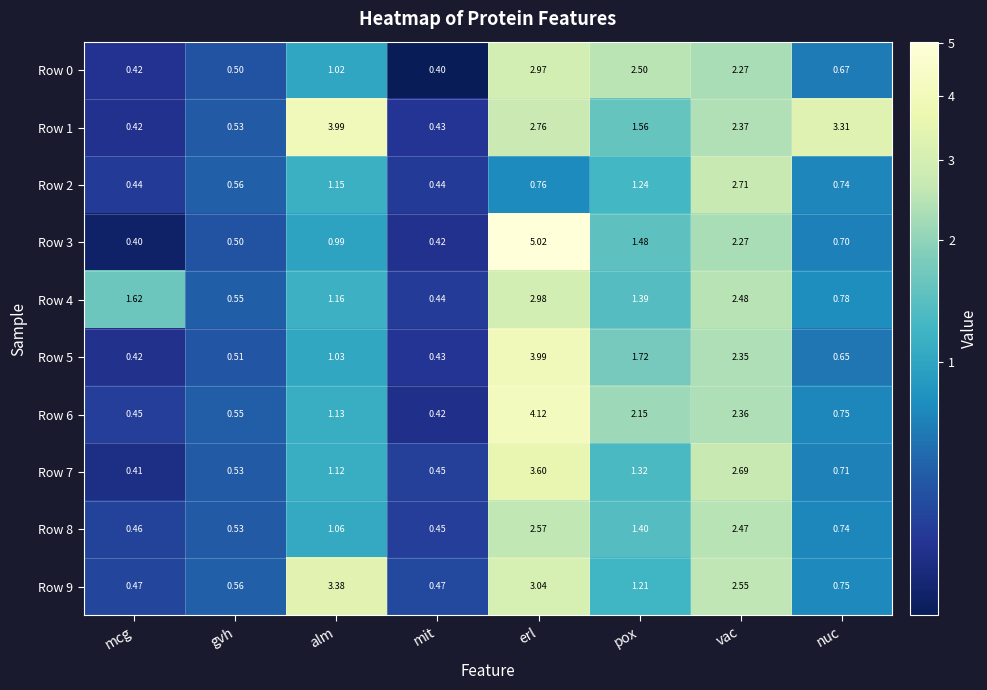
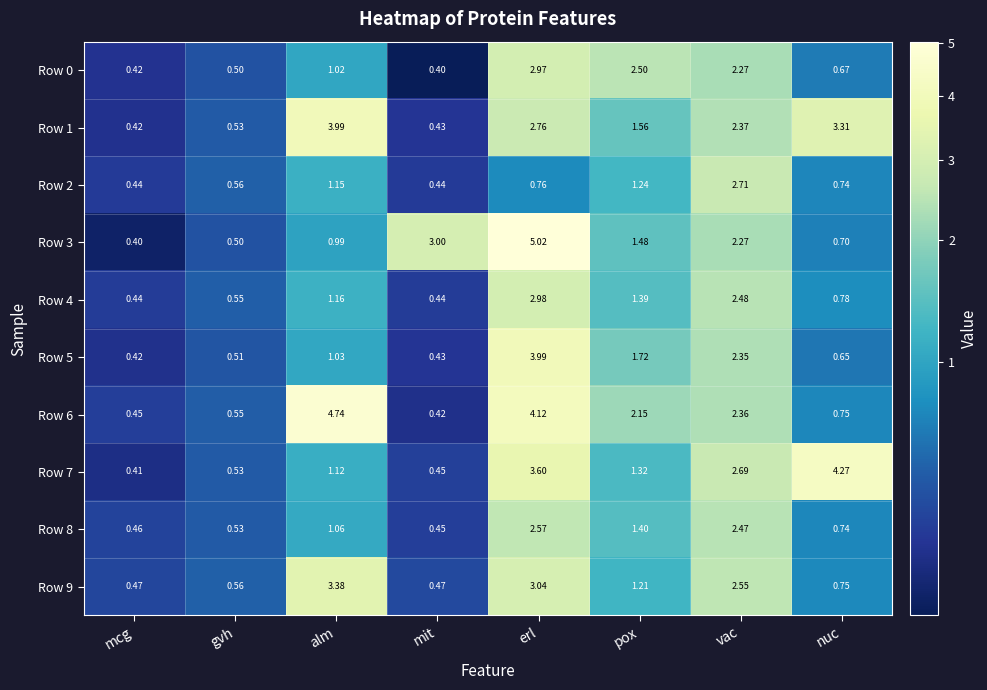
  {
    "Row 0": {
      "mcg": 0.42,
      "gvh": 0.50,
      "alm": 1.02,
      "mit": 0.40,
      "erl": 2.97,
      "pox": 2.50,
      "vac": 2.27,
      "nuc": 0.67
    },
    "Row 1": {
      "mcg": 0.42,
      "gvh": 0.53,
      "alm": 3.99,
      "mit": 0.43,
      "erl": 2.76,
      "pox": 1.56,
      "vac": 2.37,
      "nuc": 3.31
    },
    "Row 2": {
      "mcg": 0.44,
      "gvh": 0.56,
      "alm": 1.15,
      "mit": 0.44,
      "erl": 0.76,
      "pox": 1.24,
      "vac": 2.71,
      "nuc": 0.74
    },
    "Row 3": {
      "mcg": 0.40,
      "gvh": 0.50,
      "alm": 0.99,
-     "mit": 0.42,
+     "mit": 3.00,
      "erl": 5.02,
      "pox": 1.48,
      "vac": 2.27,
      "nuc": 0.70
    },
    "Row 4": {
-     "mcg": 1.62,
+     "mcg": 0.44,
      "gvh": 0.55,
      "alm": 1.16,
      "mit": 0.44,
      "erl": 2.98,
      "pox": 1.39,
      "vac": 2.48,
      "nuc": 0.78
    },
    "Row 5": {
      "mcg": 0.42,
      "gvh": 0.51,
      "alm": 1.03,
      "mit": 0.43,
      "erl": 3.99,
      "pox": 1.72,
      "vac": 2.35,
      "nuc": 0.65
    },
    "Row 6": {
      "mcg": 0.45,
      "gvh": 0.55,
-     "alm": 1.13,
+     "alm": 4.74,
      "mit": 0.42,
      "erl": 4.12,
      "pox": 2.15,
      "vac": 2.36,
      "nuc": 0.75
    },
    "Row 7": {
      "mcg": 0.41,
      "gvh": 0.53,
      "alm": 1.12,
      "mit": 0.45,
      "erl": 3.60,
      "pox": 1.32,
      "vac": 2.69,
-     "nuc": 0.71
+     "nuc": 4.27
    },
    "Row 8": {
      "mcg": 0.46,
      "gvh": 0.53,
      "alm": 1.06,
      "mit": 0.45,
      "erl": 2.57,
      "pox": 1.40,
      "vac": 2.47,
      "nuc": 0.74
    },
    "Row 9": {
      "mcg": 0.47,
      "gvh": 0.56,
      "alm": 3.38,
      "mit": 0.47,
      "erl": 3.04,
      "pox": 1.21,
      "vac": 2.55,
      "nuc": 0.75
    }
  }
